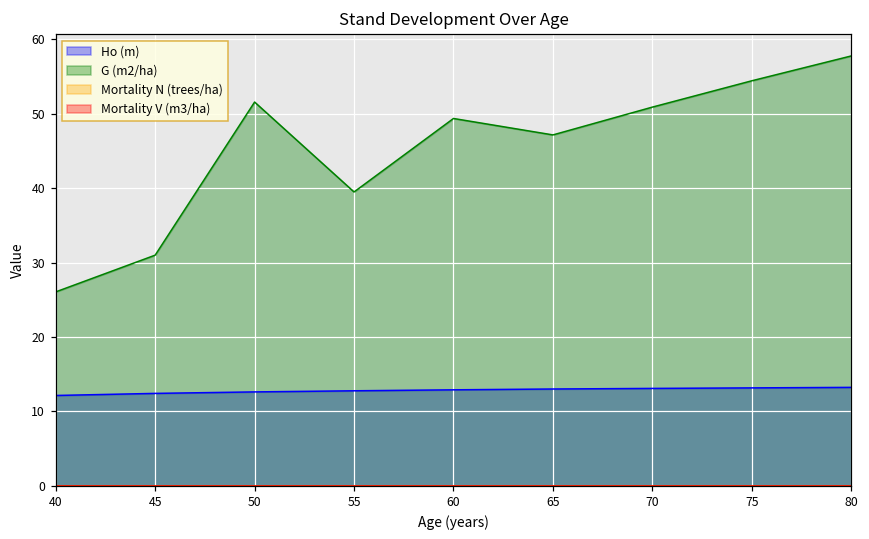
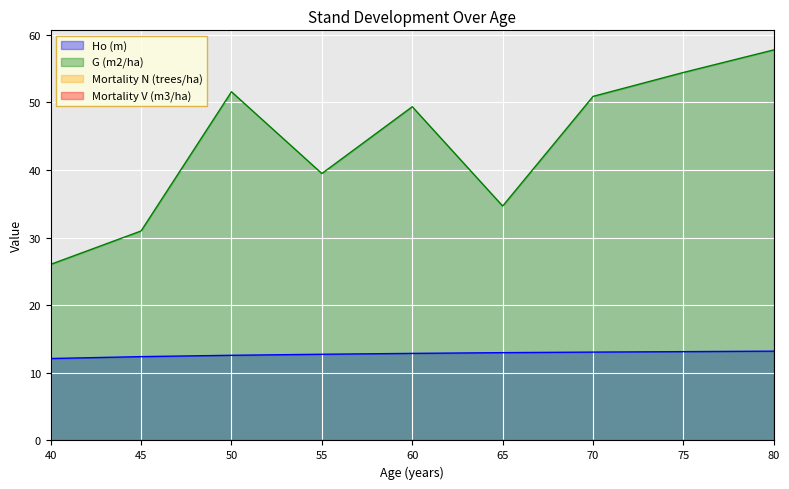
  {
    "Ho (m)": {
      "40": 12,
      "45": 12,
      "50": 13,
      "55": 13,
      "60": 13,
      "65": 13,
      "70": 13,
      "75": 13,
      "80": 13
    },
    "G (m2/ha)": {
      "40": 26,
      "45": 31,
      "50": 52,
      "55": 39,
      "60": 49,
-     "65": 47,
+     "65": 35,
      "70": 51,
      "75": 54,
      "80": 58
    },
    "Mortality V (m3/ha)": {
      "40": 0,
      "45": 0,
      "50": 0,
      "55": 0,
      "60": 0,
      "65": 0,
      "70": 0,
      "75": 0,
      "80": 0
    }
  }
